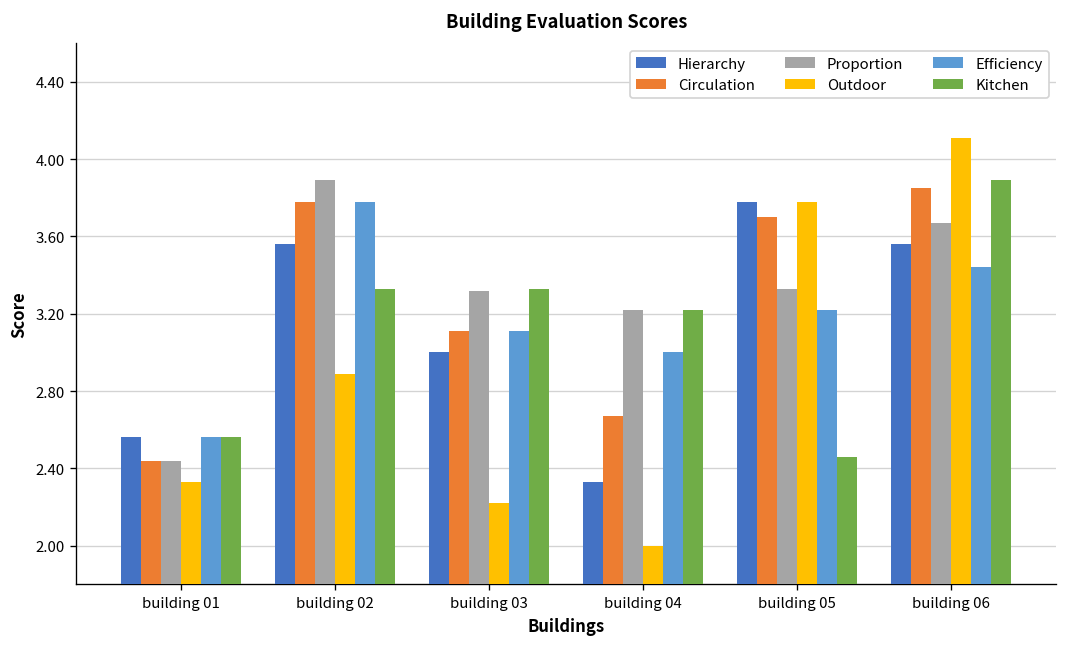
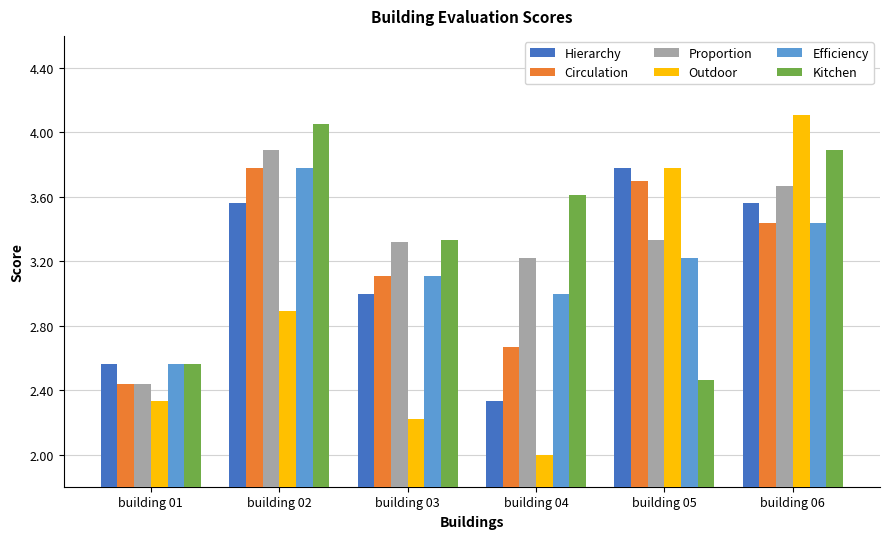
  {
    "Circulation": {
      "building 01": 2.44,
      "building 02": 3.78,
      "building 03": 3.11,
      "building 04": 2.67,
      "building 05": 3.70,
-     "building 06": 3.85
+     "building 06": 3.44
    },
    "Proportion": {
      "building 01": 2.44,
      "building 02": 3.89,
      "building 03": 3.32,
      "building 04": 3.22,
      "building 05": 3.33,
      "building 06": 3.67
    },
    "Outdoor": {
      "building 01": 2.33,
      "building 02": 2.89,
      "building 03": 2.22,
      "building 04": 2.00,
      "building 05": 3.78,
      "building 06": 4.11
    },
    "Kitchen": {
      "building 01": 2.56,
-     "building 02": 3.33,
+     "building 02": 4.05,
      "building 03": 3.33,
-     "building 04": 3.22,
+     "building 04": 3.61,
      "building 05": 2.46,
      "building 06": 3.89
    }
  }
